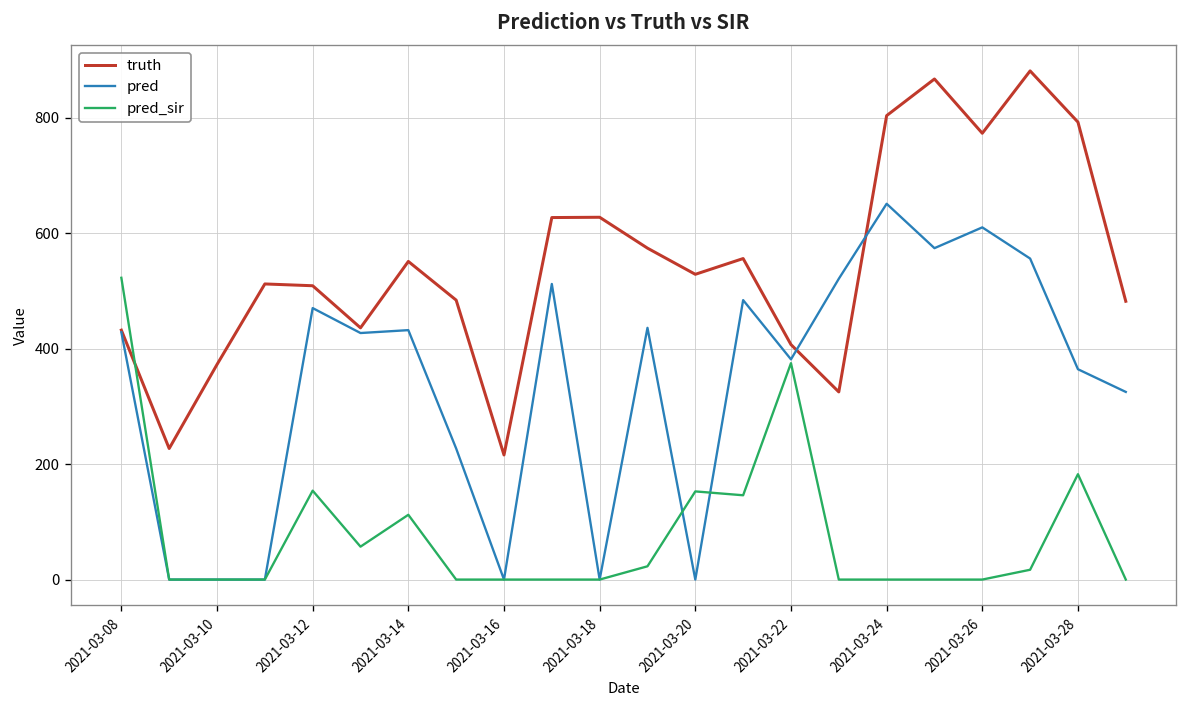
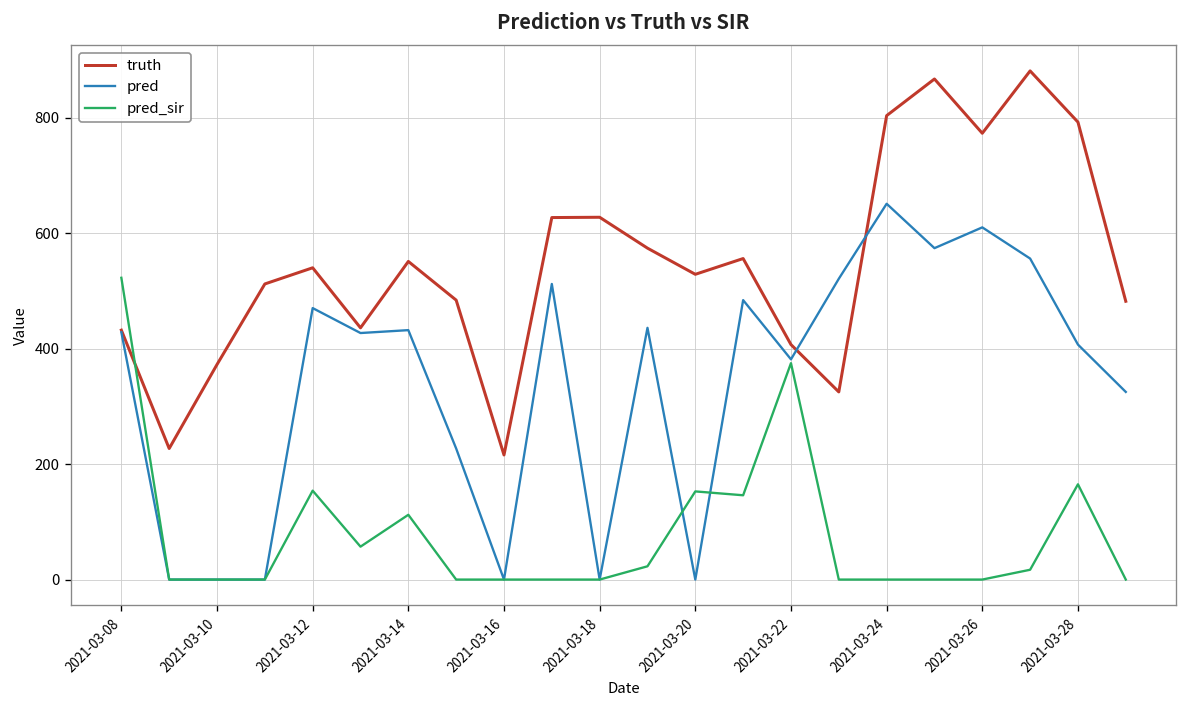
  {
    "truth": {
      "2021-03-10": 370,
-     "2021-03-12": 510,
+     "2021-03-12": 540,
      "2021-03-14": 550,
      "2021-03-16": 220,
      "2021-03-18": 630,
      "2021-03-20": 530,
      "2021-03-22": 410,
      "2021-03-24": 800,
      "2021-03-26": 770,
      "2021-03-28": 790
    },
    "pred": {
      "2021-03-12": 470,
      "2021-03-14": 430,
      "2021-03-20": 0,
      "2021-03-22": 380,
      "2021-03-24": 650,
      "2021-03-26": 610,
-     "2021-03-28": 360
+     "2021-03-28": 410
    },
    "pred_sir": {
      "2021-03-08": 520,
      "2021-03-12": 150,
      "2021-03-14": 110,
      "2021-03-20": 150,
      "2021-03-22": 370,
      "2021-03-24": 0,
      "2021-03-26": 0,
-     "2021-03-28": 180
+     "2021-03-28": 170
    }
  }
